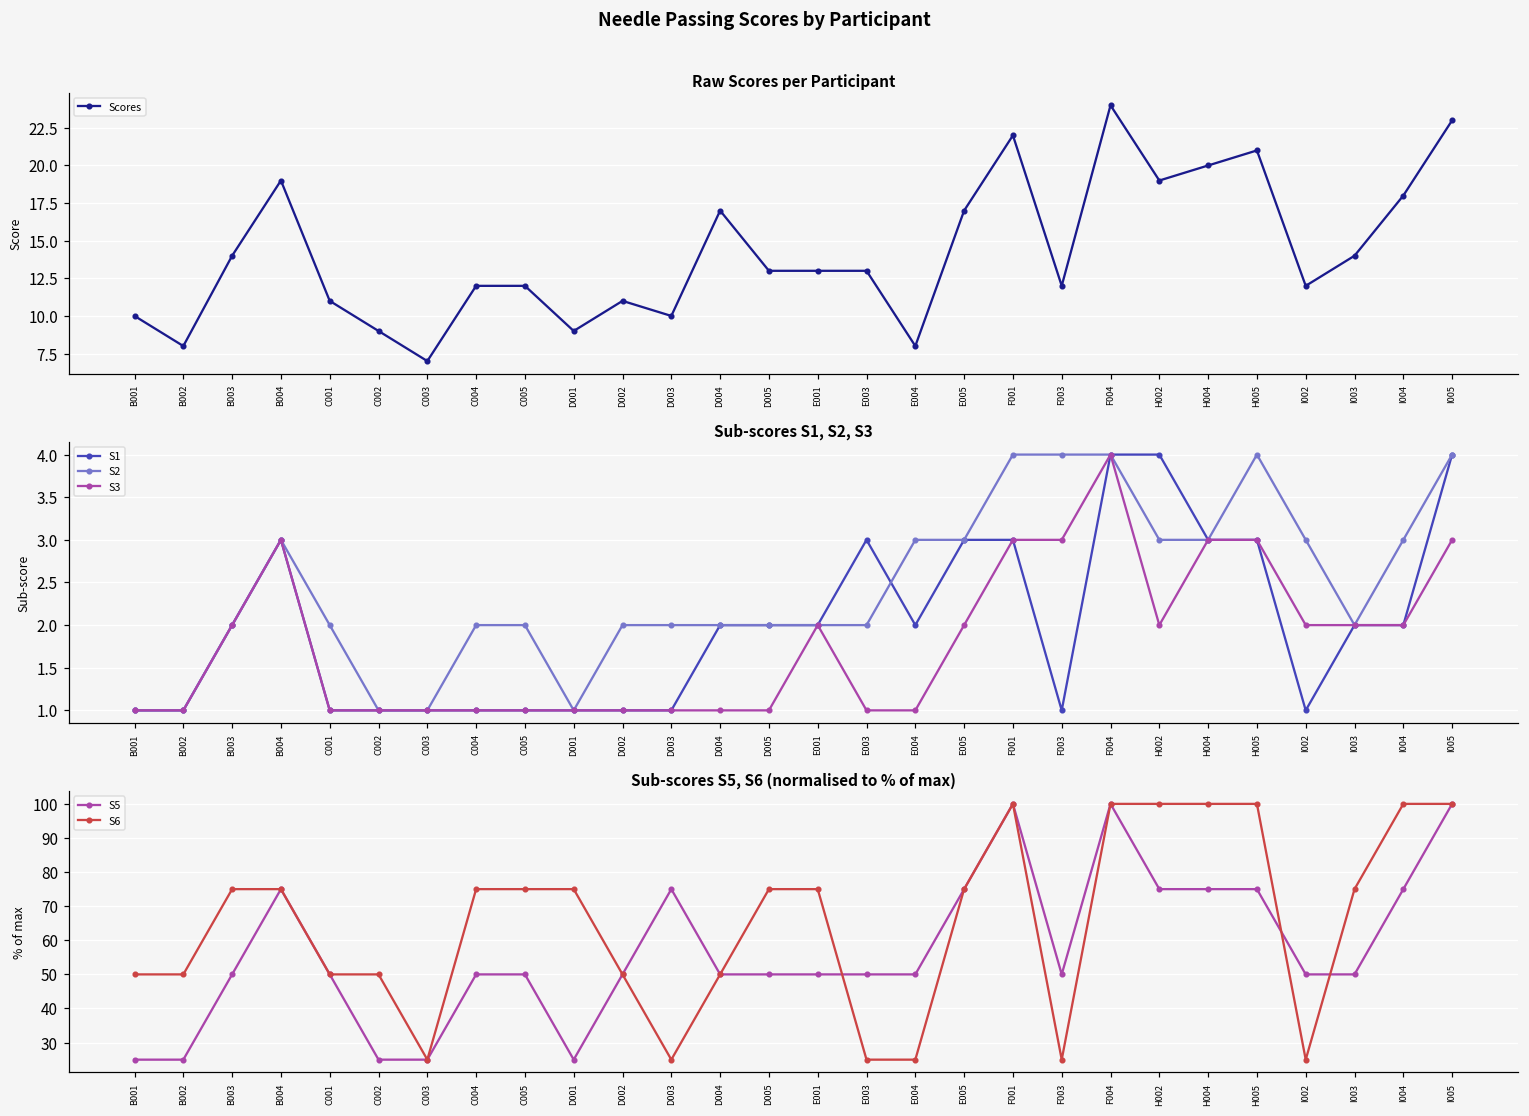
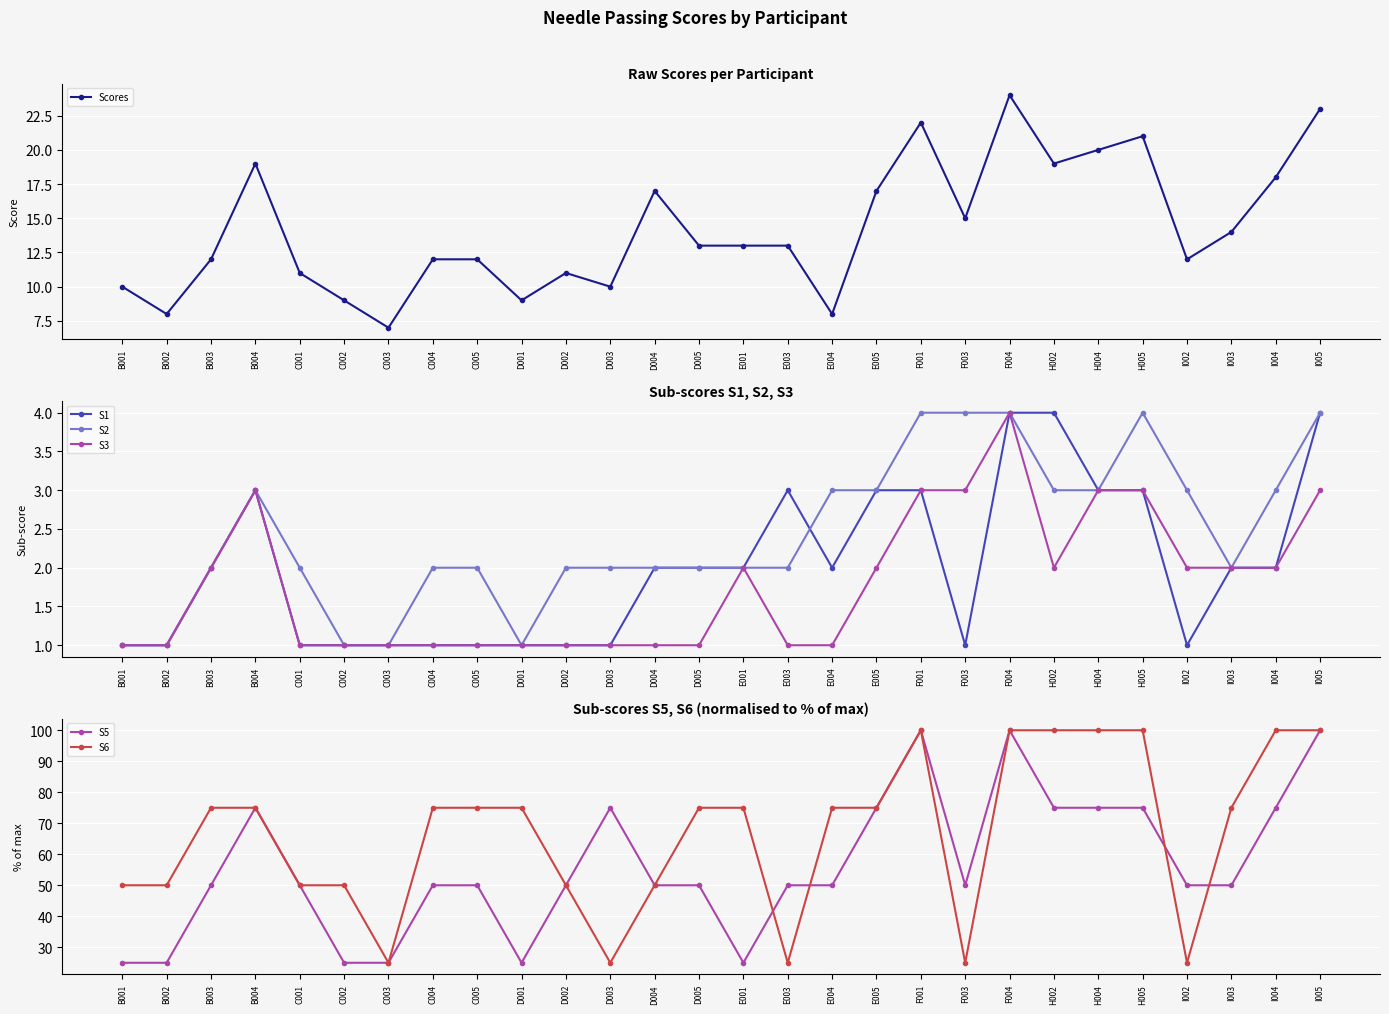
  {
    "Raw Scores per Participant": {
      "B001": 10,
      "B002": 8,
-     "B003": 14,
+     "B003": 12,
      "B004": 19,
      "C001": 11,
      "C002": 9,
      "C003": 7,
      "C004": 12,
      "C005": 12,
      "D001": 9,
      "D002": 11,
      "D003": 10,
      "D004": 17,
      "D005": 13,
      "E001": 13,
      "E003": 13,
      "E004": 8,
      "E005": 17,
      "F001": 22,
-     "F003": 12,
+     "F003": 15,
      "F004": 24,
      "H002": 19,
      "H004": 20,
      "H005": 21,
      "I002": 12,
      "I003": 14,
      "I004": 18,
      "I005": 23
    },
    "Sub-scores S1, S2, S3": {
      "S1": {
        "E003": 3.0,
        "E004": 2.0,
        "F003": 1.0,
        "H002": 4.0,
        "I002": 1.0
      },
      "S2": {
        "C001": 2.0,
        "C004": 2.0,
        "C005": 2.0,
        "D002": 2.0,
        "D003": 2.0,
        "E003": 2.0,
        "E004": 3.0,
        "F001": 4.0,
        "F003": 4.0,
        "H002": 3.0,
        "H005": 4.0,
        "I002": 3.0,
        "I004": 3.0
      },
      "S3": {
        "D004": 1.0,
        "D005": 1.0,
        "E003": 1.0,
        "E004": 1.0,
        "E005": 2.0,
        "F003": 3.0,
        "H002": 2.0,
        "I002": 2.0,
        "I005": 3.0
      }
    },
    "Sub-scores S5, S6 (normalised to % of max)": {
      "S5": {
        "B001": 25,
        "B002": 25,
        "B003": 50,
        "C002": 25,
        "C004": 50,
        "C005": 50,
        "D001": 25,
        "D003": 75,
        "D005": 50,
-       "E001": 50,
+       "E001": 25,
        "E003": 50,
        "E004": 50,
        "F003": 50,
        "H002": 75,
        "H004": 75,
        "H005": 75,
        "I002": 50,
        "I003": 50,
        "I004": 75
      },
      "S6": {
        "B001": 50,
        "B002": 50,
        "B003": 75,
        "C002": 50,
        "C004": 75,
        "C005": 75,
        "D001": 75,
        "D003": 25,
        "D005": 75,
        "E001": 75,
        "E003": 25,
-       "E004": 25,
+       "E004": 75,
        "F003": 25,
        "H002": 100,
        "H004": 100,
        "H005": 100,
        "I002": 25,
        "I003": 75,
        "I004": 100
      }
    }
  }
